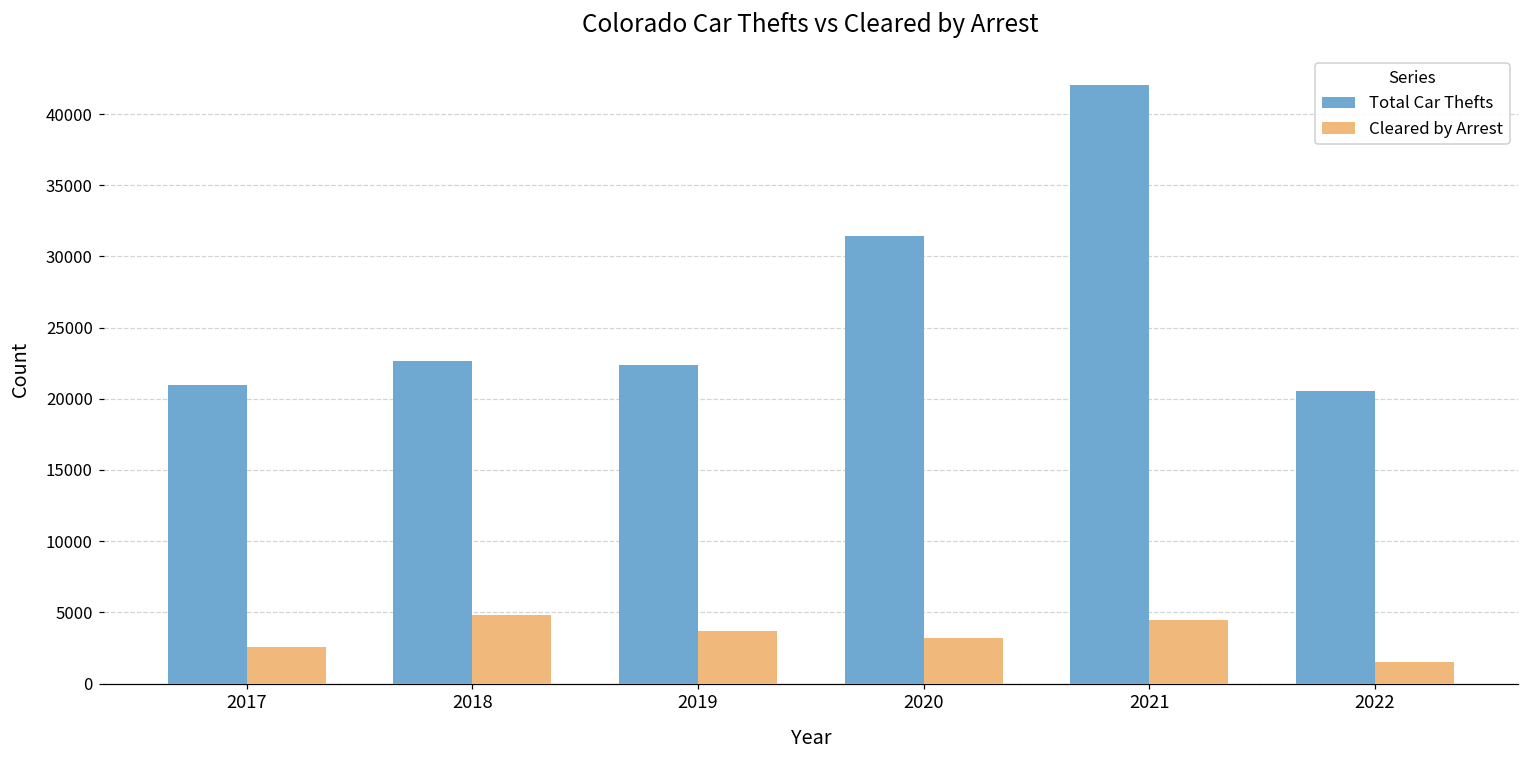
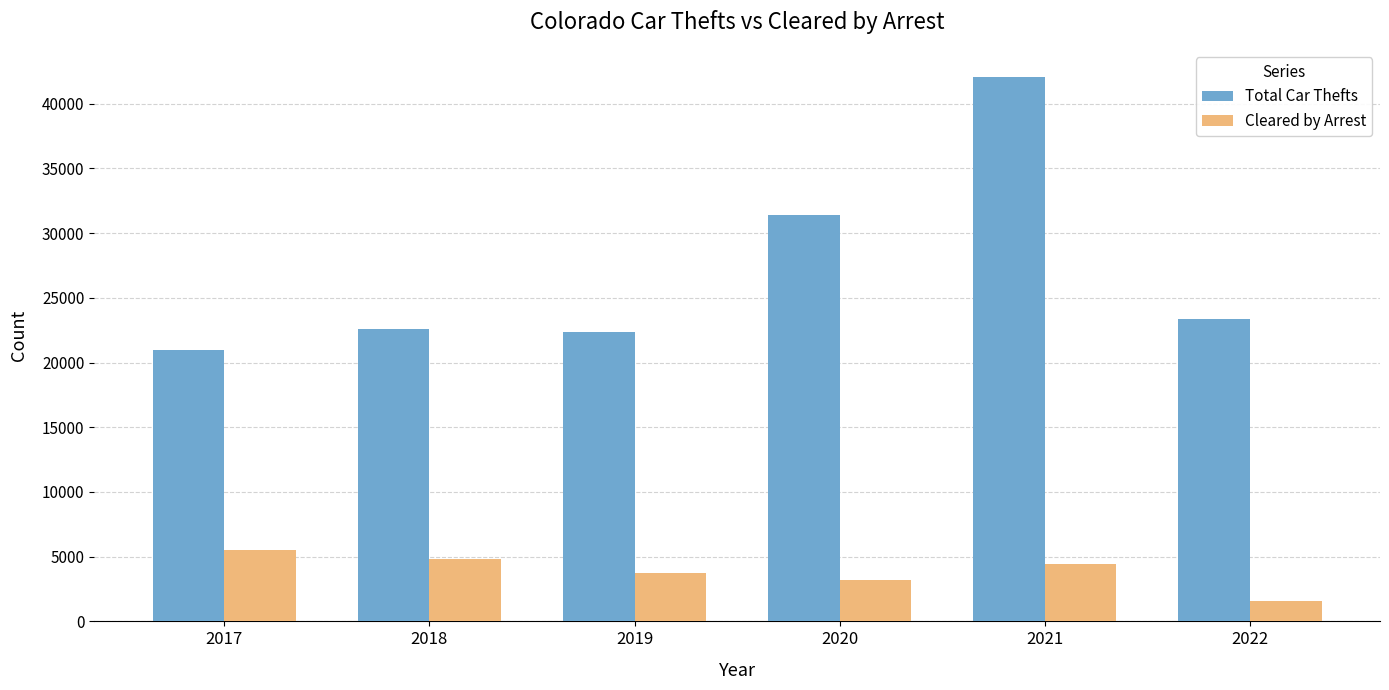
  {
    "Total Car Thefts": {
      "2017": 21000,
      "2018": 22600,
      "2019": 22400,
      "2020": 31400,
      "2021": 42100,
-     "2022": 20500
+     "2022": 23300
    },
    "Cleared by Arrest": {
-     "2017": 2600,
+     "2017": 5500,
      "2018": 4800,
      "2019": 3700,
      "2020": 3200,
      "2021": 4400,
      "2022": 1500
    }
  }
